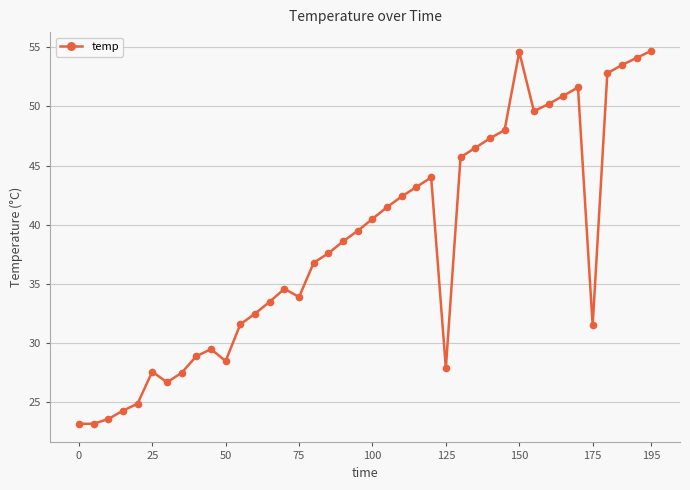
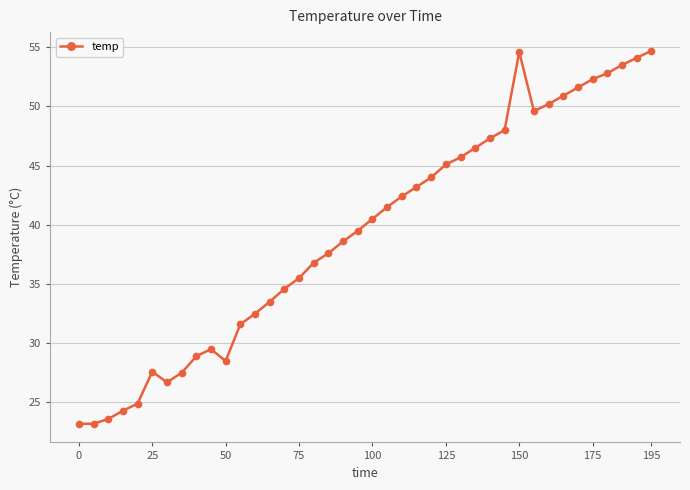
  {
    "0": 23.2,
    "25": 27.6,
    "50": 28.5,
-   "75": 33.9,
+   "75": 35.5,
    "100": 40.5,
-   "125": 27.9,
+   "125": 45.1,
    "150": 54.6,
-   "175": 31.5,
+   "175": 52.3,
    "195": 54.7
  }
